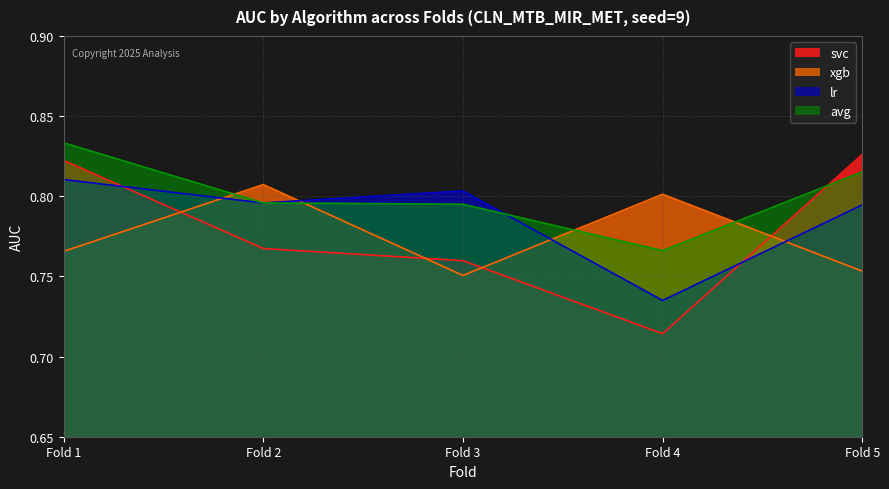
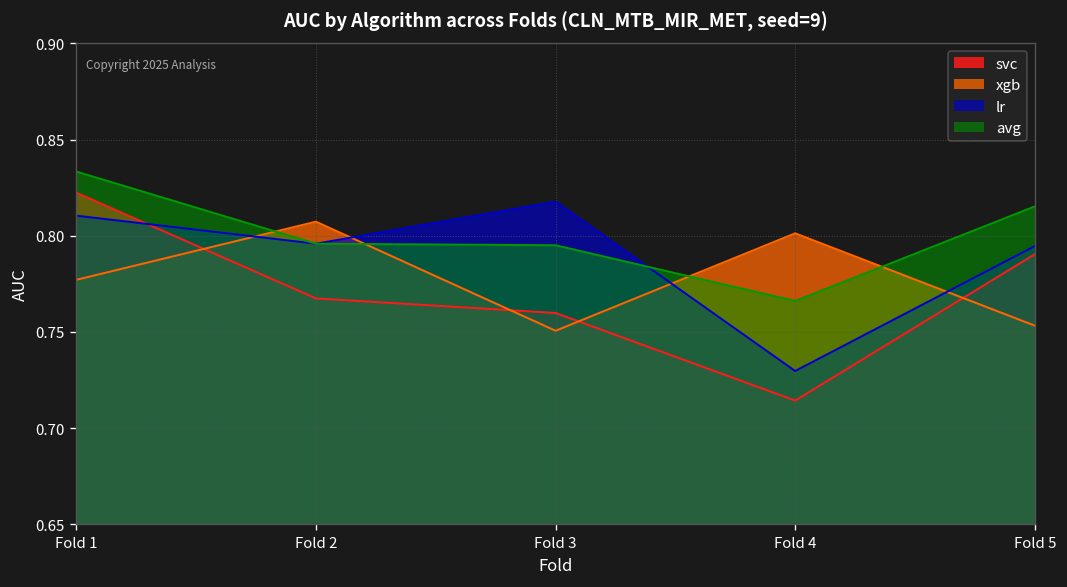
  {
    "svc": {
      "Fold 1": 0.822,
      "Fold 2": 0.767,
      "Fold 3": 0.760,
      "Fold 4": 0.714,
-     "Fold 5": 0.826
+     "Fold 5": 0.790
    },
    "xgb": {
-     "Fold 1": 0.766,
+     "Fold 1": 0.777,
      "Fold 2": 0.807,
      "Fold 3": 0.751,
      "Fold 4": 0.801,
      "Fold 5": 0.753
    },
    "lr": {
      "Fold 1": 0.810,
-     "Fold 3": 0.803,
-     "Fold 4": 0.735,
+     "Fold 3": 0.818,
+     "Fold 4": 0.730,
      "Fold 5": 0.795
    },
    "avg": {
      "Fold 1": 0.833,
      "Fold 3": 0.795,
      "Fold 4": 0.766,
      "Fold 5": 0.815
    }
  }
